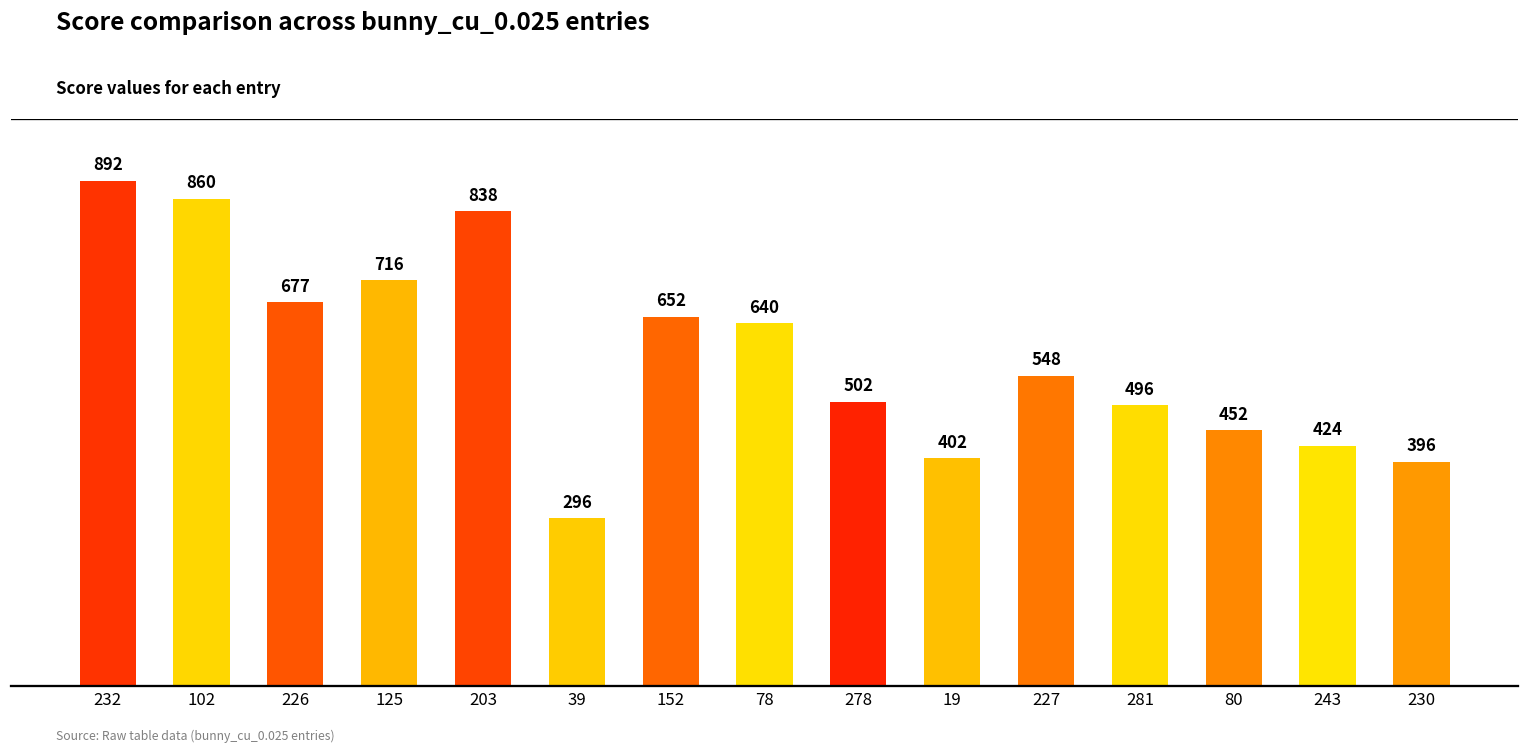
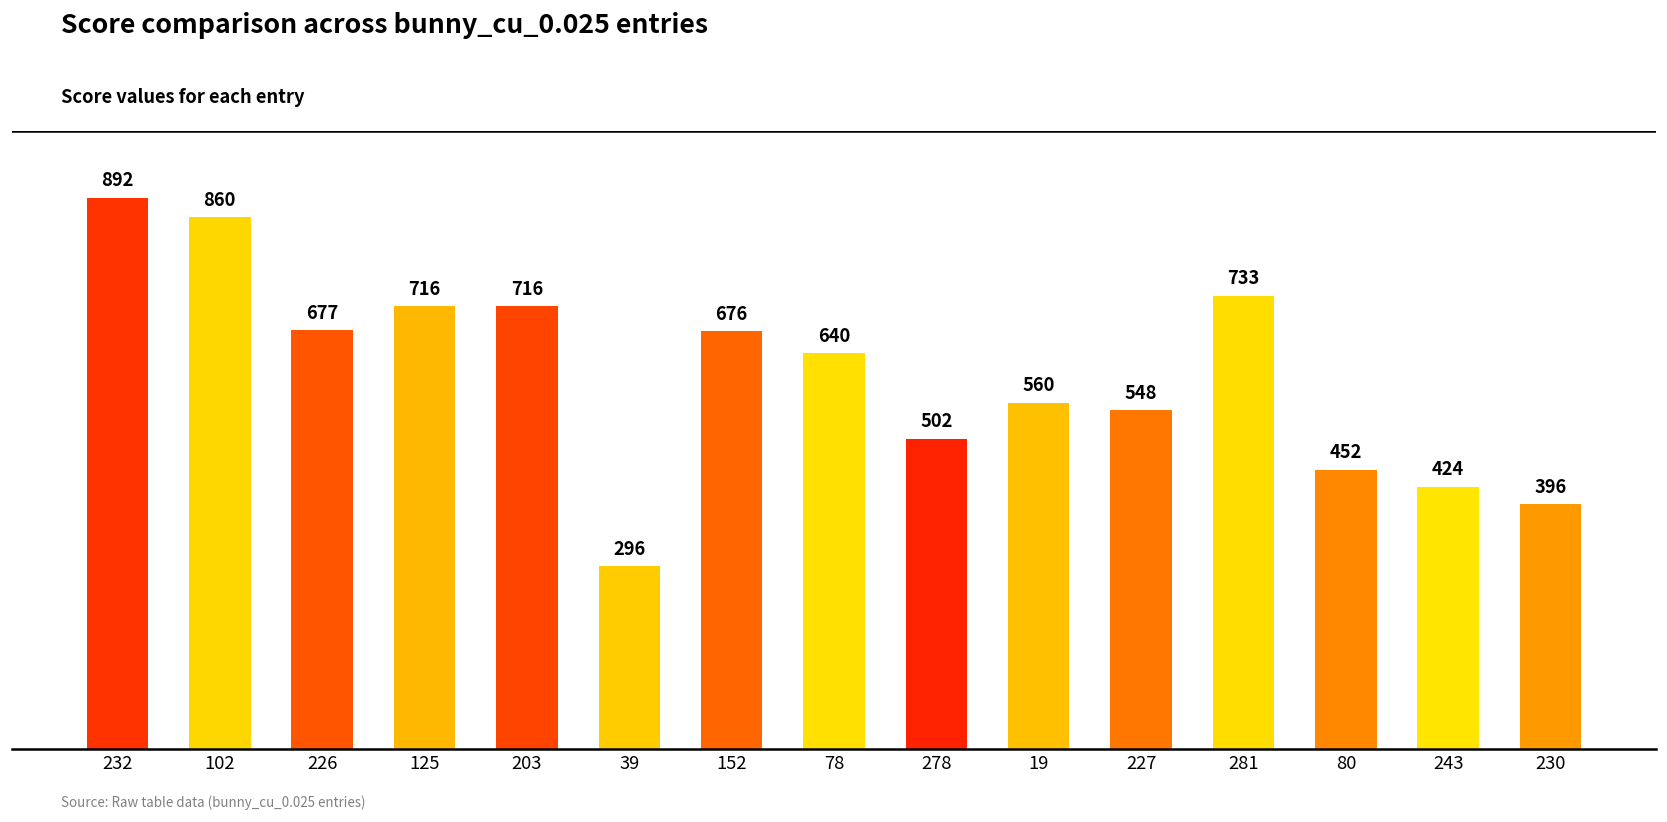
  {
    "232": 892,
    "102": 860,
    "226": 677,
    "125": 716,
-   "203": 838,
+   "203": 716,
    "39": 296,
-   "152": 652,
+   "152": 676,
    "78": 640,
    "278": 502,
-   "19": 402,
+   "19": 560,
    "227": 548,
-   "281": 496,
+   "281": 733,
    "80": 452,
    "243": 424,
    "230": 396
  }
